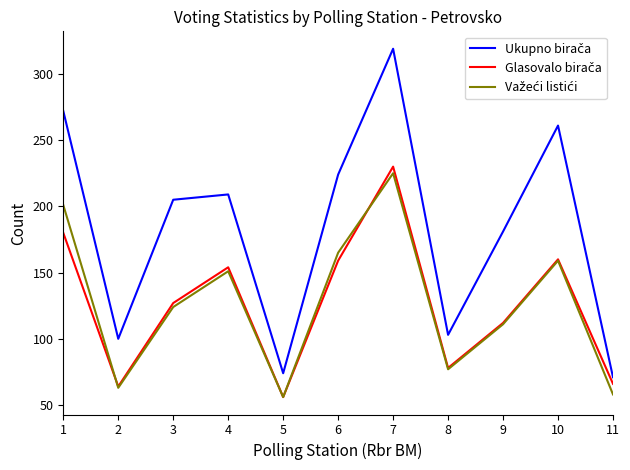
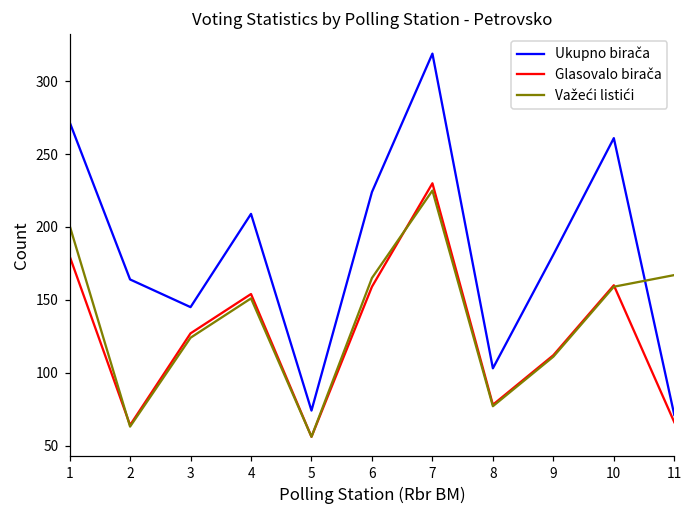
  {
    "Ukupno birača": {
      "1": 272,
-     "2": 100,
-     "3": 205,
+     "2": 164,
+     "3": 145,
      "4": 209,
      "5": 74,
      "6": 224,
      "7": 319,
      "8": 103,
      "9": 181,
      "10": 261,
      "11": 71
    },
    "Glasovalo birača": {
      "1": 180,
      "3": 127,
      "4": 154,
      "6": 159,
      "7": 230,
      "11": 66
    },
    "Važeći listići": {
      "1": 201,
      "3": 124,
      "4": 151,
      "6": 165,
      "7": 225,
-     "11": 58
+     "11": 167
    }
  }
